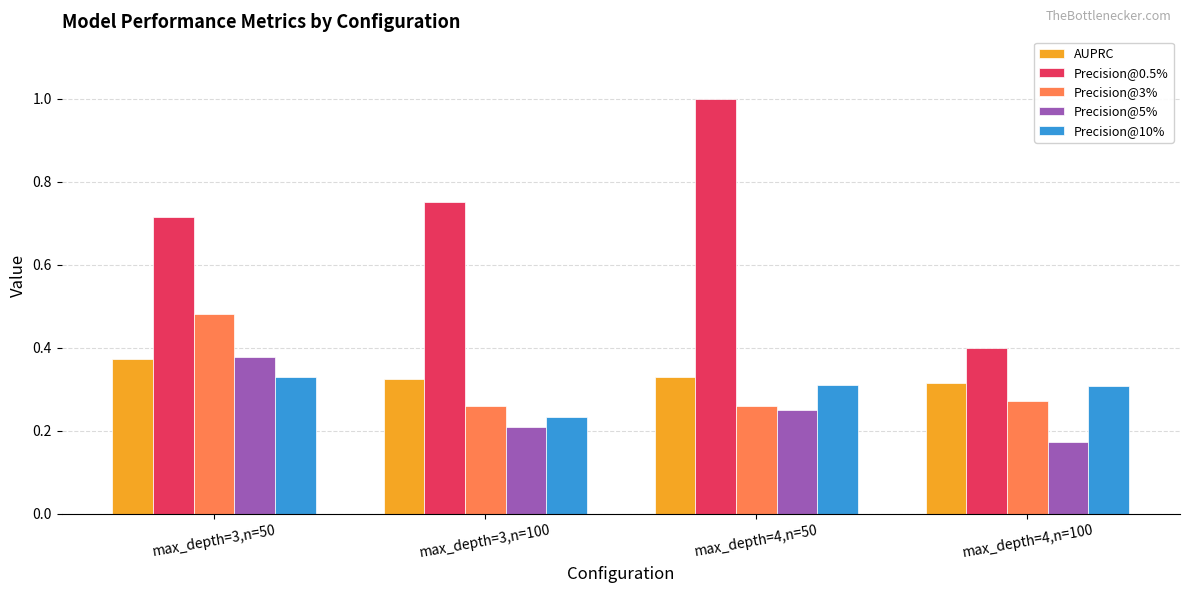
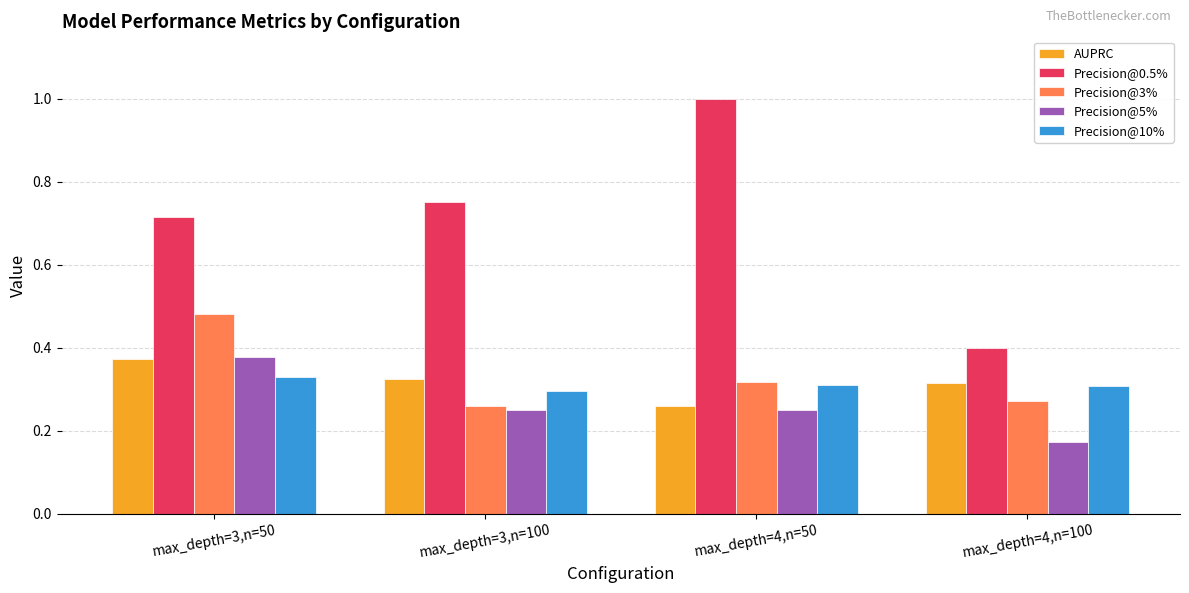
  {
    "AUPRC": {
      "max_depth=3,n=50": 0.37,
      "max_depth=3,n=100": 0.33,
-     "max_depth=4,n=50": 0.33,
+     "max_depth=4,n=50": 0.26,
      "max_depth=4,n=100": 0.32
    },
    "Precision@0.5%": {
      "max_depth=3,n=50": 0.71,
      "max_depth=3,n=100": 0.75,
      "max_depth=4,n=50": 1.00,
      "max_depth=4,n=100": 0.40
    },
    "Precision@3%": {
      "max_depth=3,n=50": 0.48,
      "max_depth=3,n=100": 0.26,
-     "max_depth=4,n=50": 0.26,
+     "max_depth=4,n=50": 0.32,
      "max_depth=4,n=100": 0.27
    },
    "Precision@5%": {
      "max_depth=3,n=50": 0.38,
-     "max_depth=3,n=100": 0.21,
+     "max_depth=3,n=100": 0.25,
      "max_depth=4,n=50": 0.25,
      "max_depth=4,n=100": 0.17
    },
    "Precision@10%": {
      "max_depth=3,n=50": 0.33,
-     "max_depth=3,n=100": 0.23,
+     "max_depth=3,n=100": 0.30,
      "max_depth=4,n=50": 0.31,
      "max_depth=4,n=100": 0.31
    }
  }
